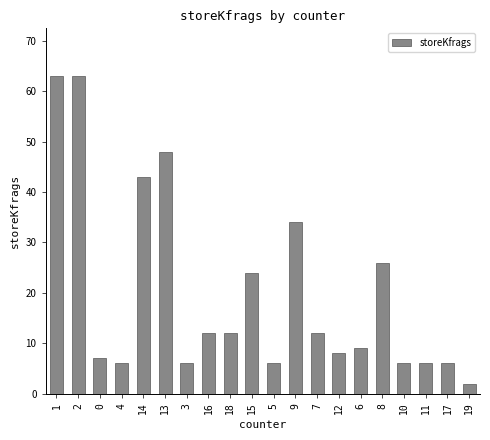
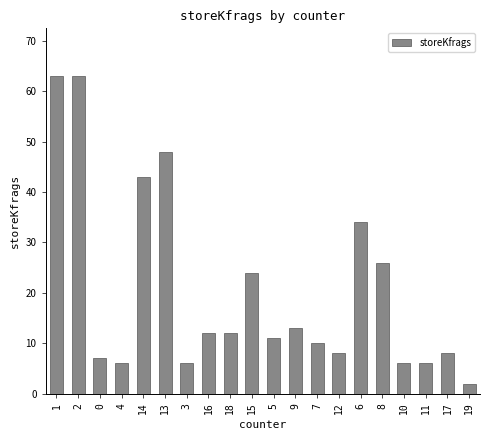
  {
    "1": 63,
    "2": 63,
    "0": 7,
    "4": 6,
    "14": 43,
    "13": 48,
    "3": 6,
    "16": 12,
    "18": 12,
    "15": 24,
-   "5": 6,
-   "9": 34,
-   "7": 12,
+   "5": 11,
+   "9": 13,
+   "7": 10,
    "12": 8,
-   "6": 9,
+   "6": 34,
    "8": 26,
    "10": 6,
    "11": 6,
-   "17": 6,
+   "17": 8,
    "19": 2
  }
